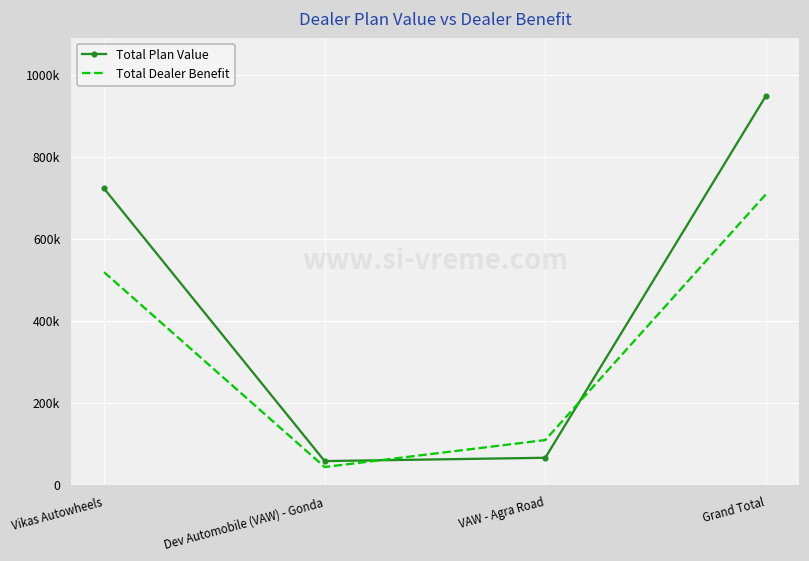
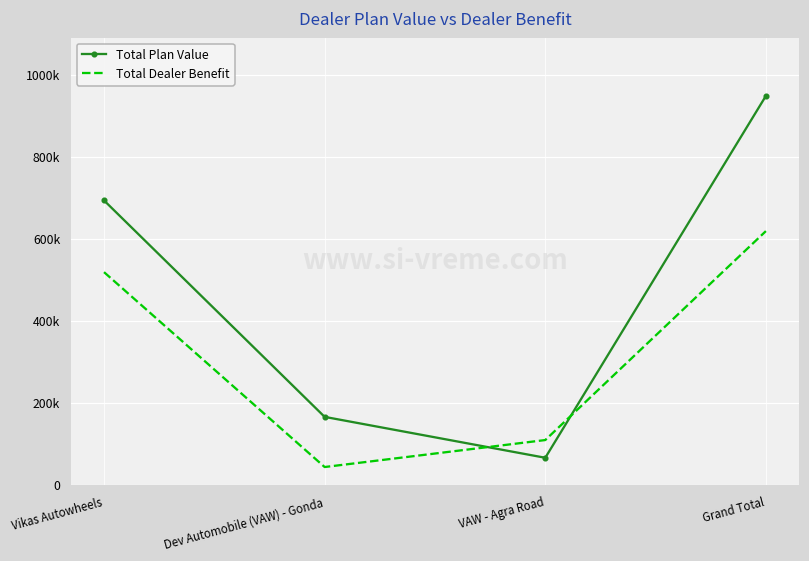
  {
    "Total Plan Value": {
-     "Vikas Autowheels": 720000,
-     "Dev Automobile (VAW) - Gonda": 60000,
+     "Vikas Autowheels": 690000,
+     "Dev Automobile (VAW) - Gonda": 170000,
      "VAW - Agra Road": 70000,
      "Grand Total": 950000
    },
    "Total Dealer Benefit": {
      "Vikas Autowheels": 520000,
      "Dev Automobile (VAW) - Gonda": 40000,
      "VAW - Agra Road": 110000,
-     "Grand Total": 710000
+     "Grand Total": 620000
    }
  }
